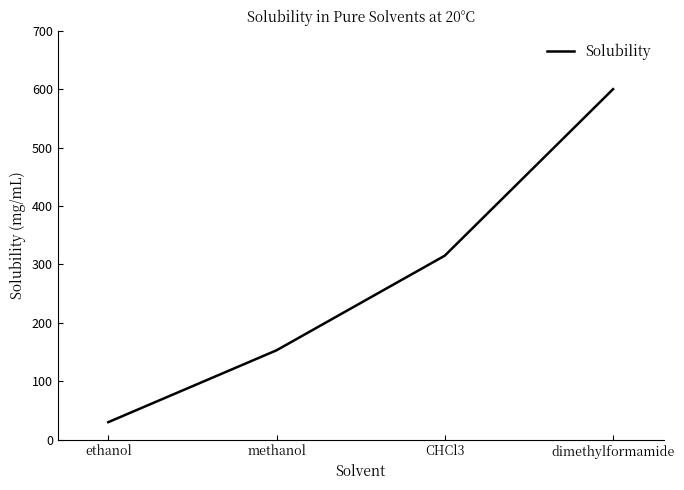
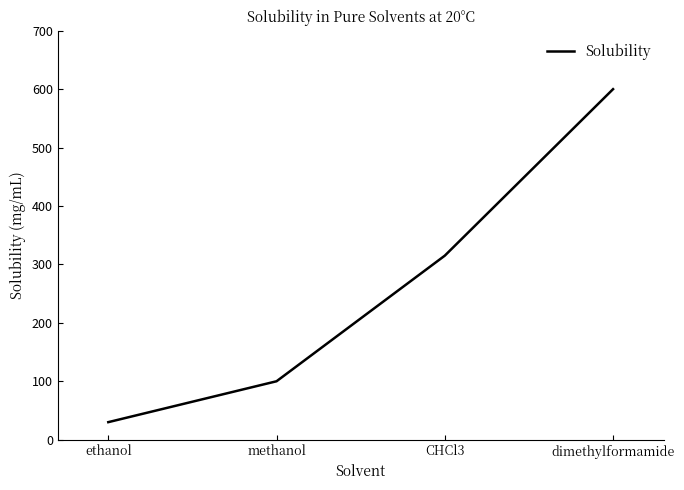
  {
    "ethanol": 30,
-   "methanol": 150,
+   "methanol": 100,
    "CHCl3": 320,
    "dimethylformamide": 600
  }
